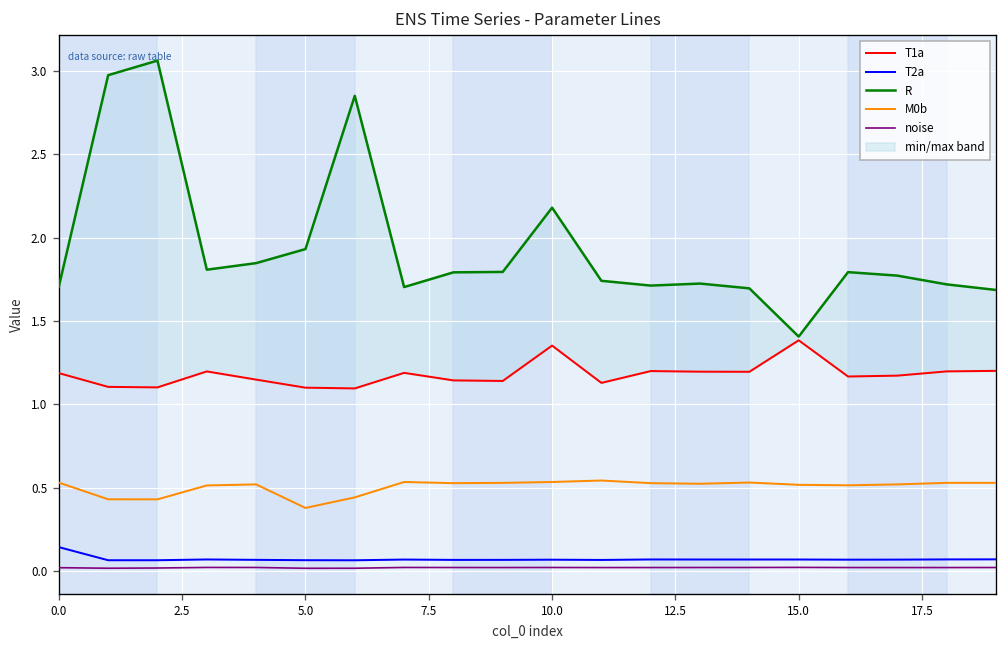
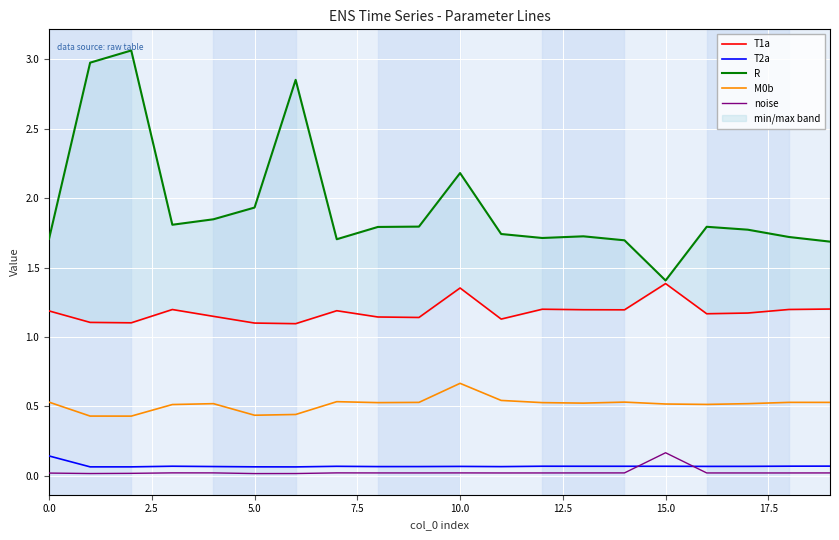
  {
    "T1a": {
      "0.0": 1.19,
      "5.0": 1.10,
      "10.0": 1.35,
      "15.0": 1.38
    },
    "T2a": {
      "0.0": 0.14,
      "5.0": 0.06,
      "10.0": 0.07,
      "15.0": 0.07
    },
    "min/max band": {
      "0.0": 1.71,
      "5.0": 1.93,
      "10.0": 2.18,
      "15.0": 1.41
    },
    "M0b": {
      "0.0": 0.53,
-     "5.0": 0.38,
-     "10.0": 0.53,
+     "5.0": 0.44,
+     "10.0": 0.67,
      "15.0": 0.52
    },
    "noise": {
      "0.0": 0.02,
      "5.0": 0.02,
      "10.0": 0.02,
-     "15.0": 0.02
+     "15.0": 0.17
    }
  }
